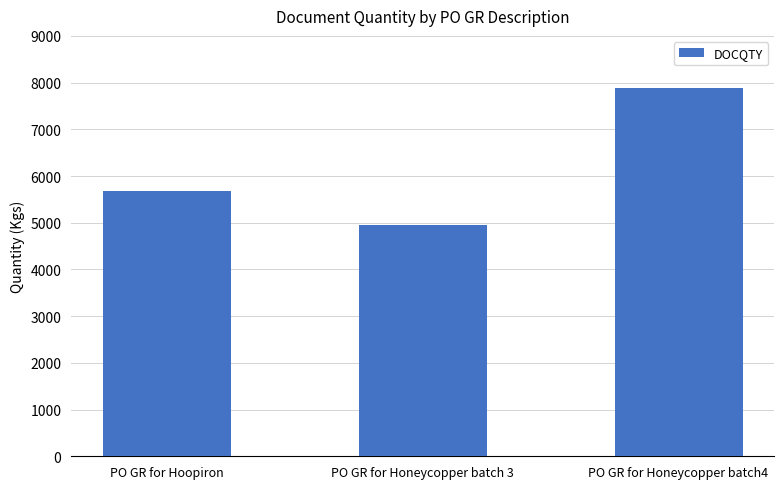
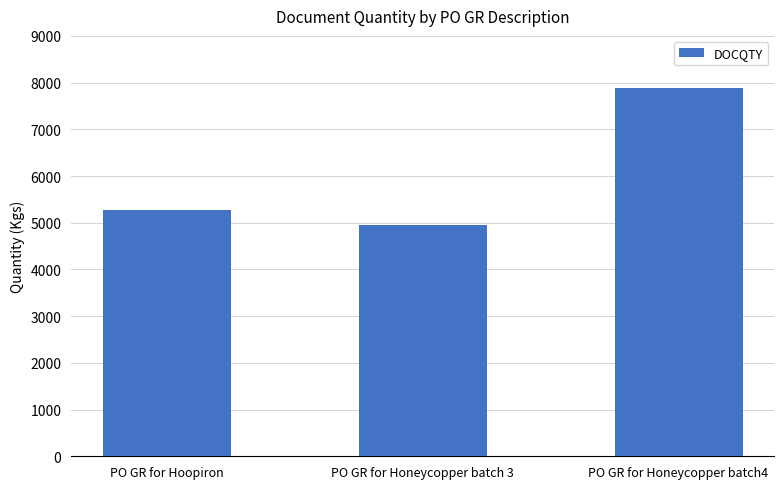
  {
-   "PO GR for Hoopiron": 5700,
+   "PO GR for Hoopiron": 5300,
    "PO GR for Honeycopper batch 3": 4900,
    "PO GR for Honeycopper batch4": 7900
  }
